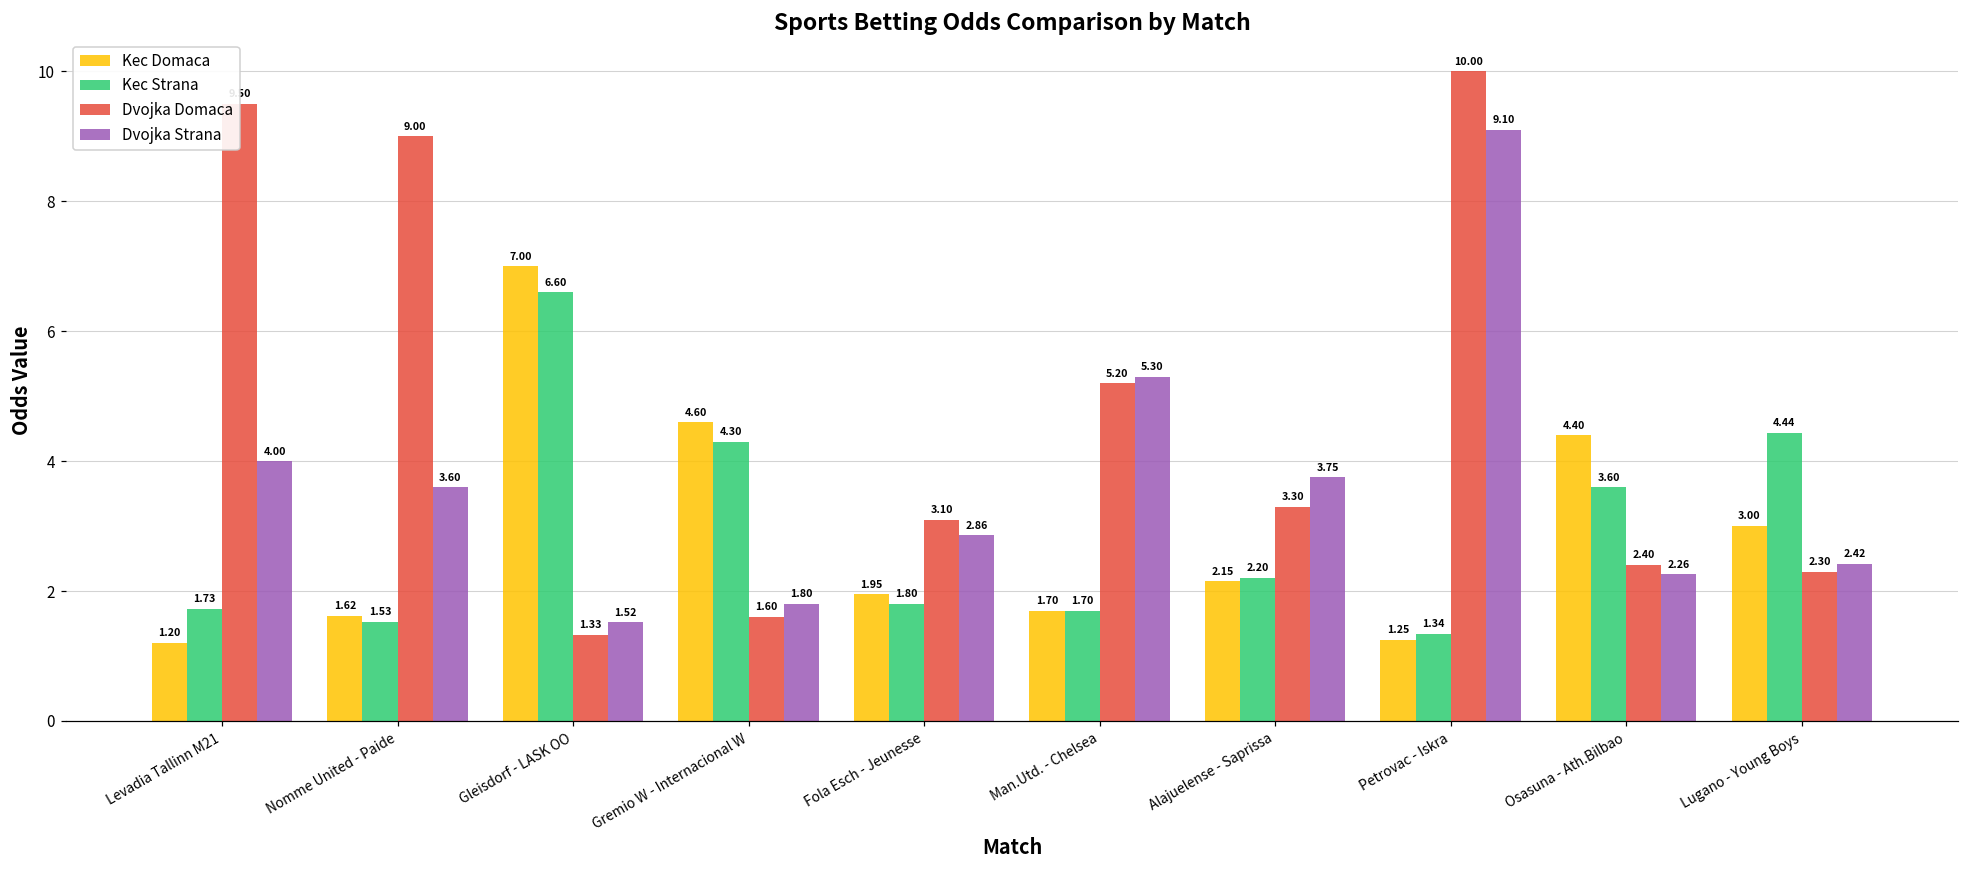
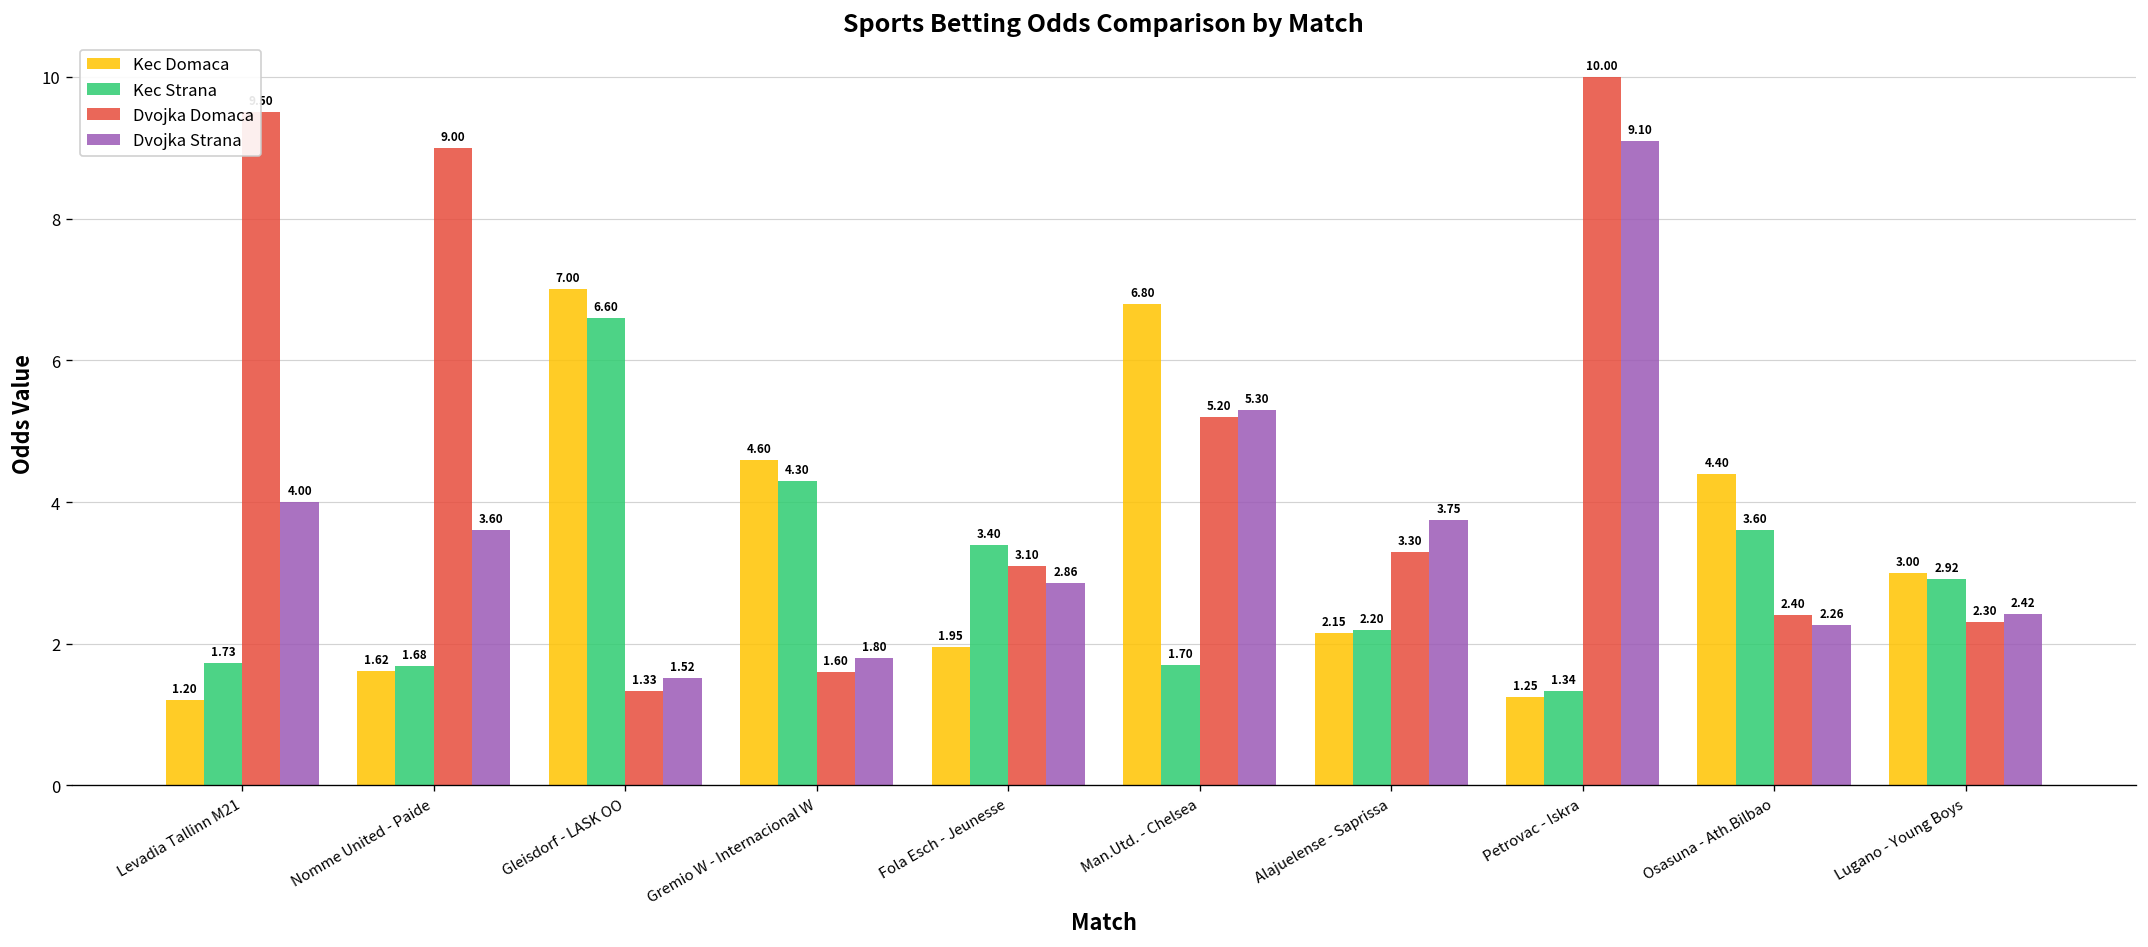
  {
    "Kec Domaca": {
      "Levadia Tallinn M21": 1.20,
      "Nomme United - Paide": 1.62,
      "Gleisdorf - LASK OO": 7.00,
      "Gremio W - Internacional W": 4.60,
      "Fola Esch - Jeunesse": 1.95,
-     "Man.Utd. - Chelsea": 1.70,
+     "Man.Utd. - Chelsea": 6.80,
      "Alajuelense - Saprissa": 2.15,
      "Petrovac - Iskra": 1.25,
      "Osasuna - Ath.Bilbao": 4.40,
      "Lugano - Young Boys": 3.00
    },
    "Kec Strana": {
      "Levadia Tallinn M21": 1.73,
-     "Nomme United - Paide": 1.53,
+     "Nomme United - Paide": 1.68,
      "Gleisdorf - LASK OO": 6.60,
      "Gremio W - Internacional W": 4.30,
-     "Fola Esch - Jeunesse": 1.80,
+     "Fola Esch - Jeunesse": 3.40,
      "Man.Utd. - Chelsea": 1.70,
      "Alajuelense - Saprissa": 2.20,
      "Petrovac - Iskra": 1.34,
      "Osasuna - Ath.Bilbao": 3.60,
-     "Lugano - Young Boys": 4.44
+     "Lugano - Young Boys": 2.92
    },
    "Dvojka Domaca": {
      "Nomme United - Paide": 9.00,
      "Gleisdorf - LASK OO": 1.33,
      "Gremio W - Internacional W": 1.60,
      "Fola Esch - Jeunesse": 3.10,
      "Man.Utd. - Chelsea": 5.20,
      "Alajuelense - Saprissa": 3.30,
      "Petrovac - Iskra": 10.00,
      "Osasuna - Ath.Bilbao": 2.40,
      "Lugano - Young Boys": 2.30
    },
    "Dvojka Strana": {
      "Levadia Tallinn M21": 4.00,
      "Nomme United - Paide": 3.60,
      "Gleisdorf - LASK OO": 1.52,
      "Gremio W - Internacional W": 1.80,
      "Fola Esch - Jeunesse": 2.86,
      "Man.Utd. - Chelsea": 5.30,
      "Alajuelense - Saprissa": 3.75,
      "Petrovac - Iskra": 9.10,
      "Osasuna - Ath.Bilbao": 2.26,
      "Lugano - Young Boys": 2.42
    }
  }
